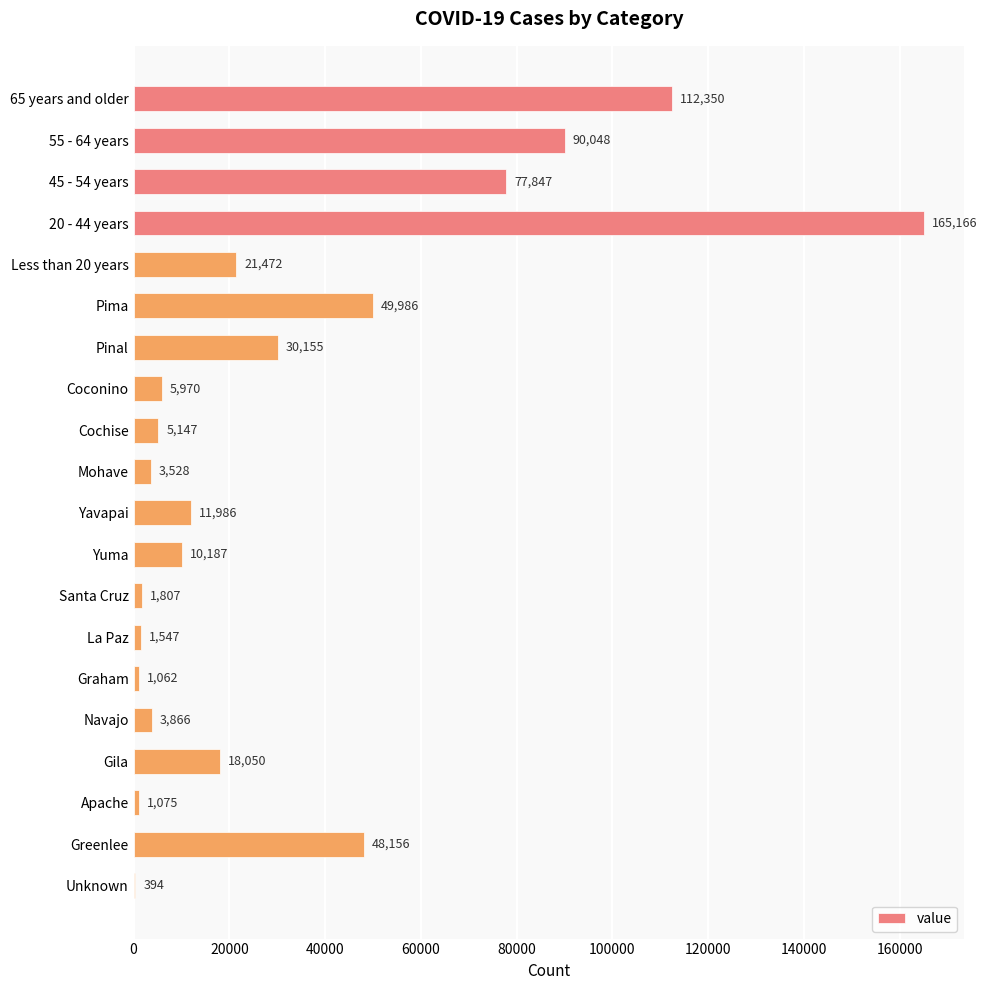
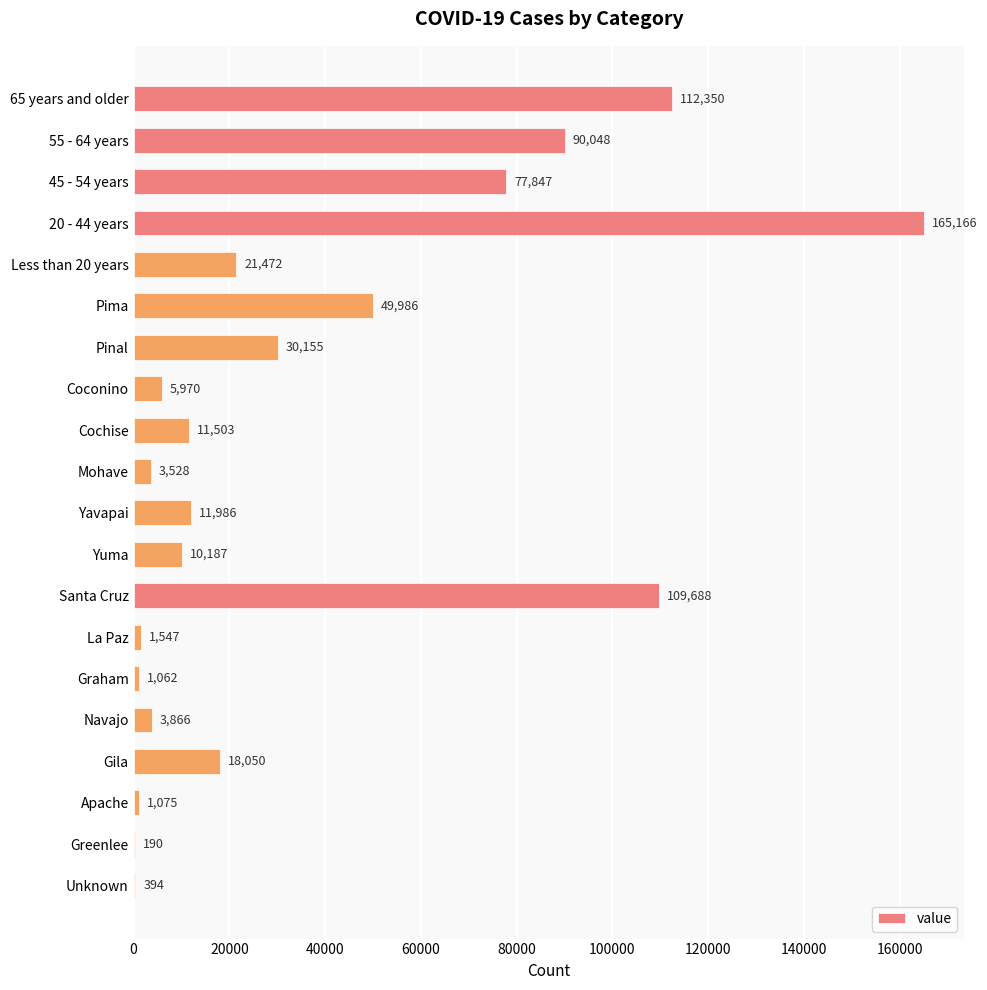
  {
    "65 years and older": "112,350",
    "55 - 64 years": "90,048",
    "45 - 54 years": "77,847",
    "20 - 44 years": "165,166",
    "Less than 20 years": "21,472",
    "Pima": "49,986",
    "Pinal": "30,155",
    "Coconino": "5,970",
-   "Cochise": "5,147",
+   "Cochise": "11,503",
    "Mohave": "3,528",
    "Yavapai": "11,986",
    "Yuma": "10,187",
-   "Santa Cruz": "1,807",
+   "Santa Cruz": "109,688",
    "La Paz": "1,547",
    "Graham": "1,062",
    "Navajo": "3,866",
    "Gila": "18,050",
    "Apache": "1,075",
-   "Greenlee": "48,156",
+   "Greenlee": "190",
    "Unknown": "394"
  }
